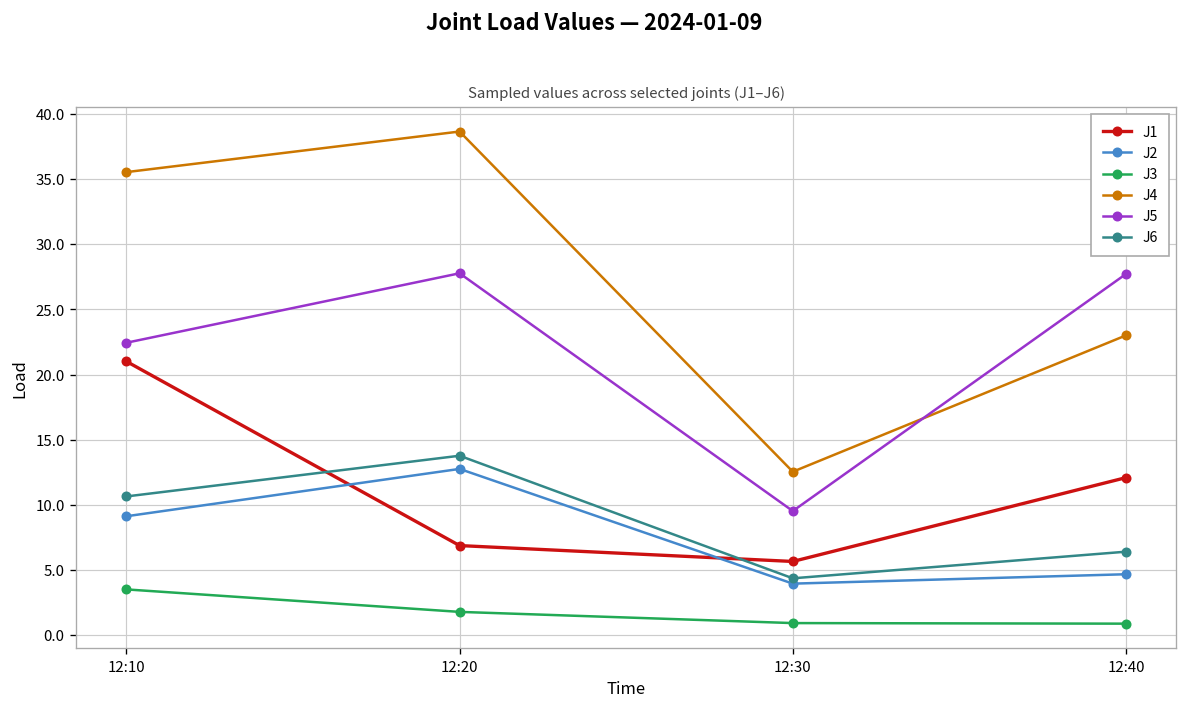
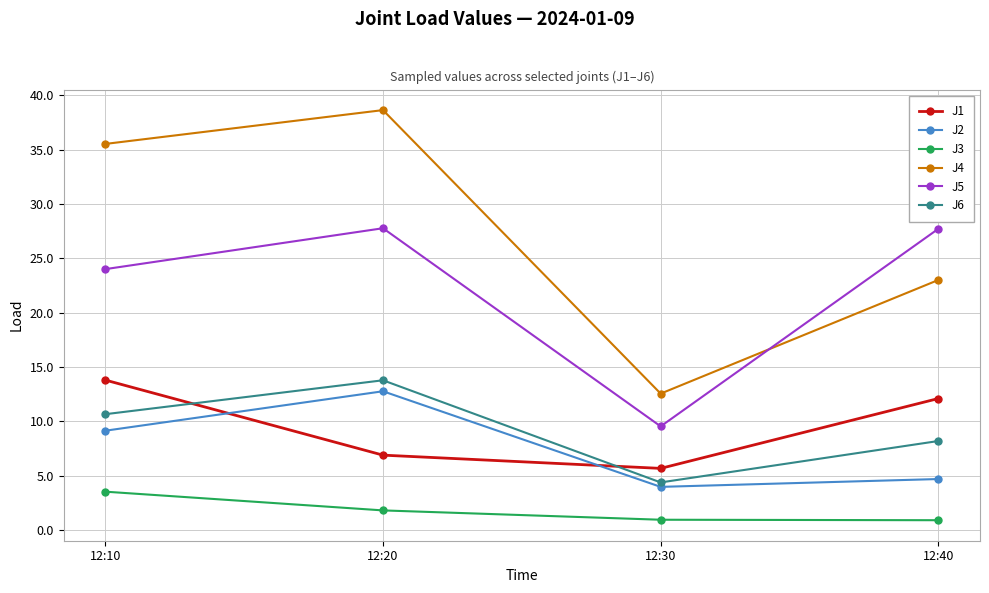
  {
    "J1": {
-     "12:10": 21.0,
+     "12:10": 13.8,
      "12:20": 6.9,
      "12:30": 5.7,
      "12:40": 12.1
    },
    "J2": {
      "12:10": 9.1,
      "12:20": 12.8,
      "12:30": 4.0,
      "12:40": 4.7
    },
    "J3": {
      "12:10": 3.5,
      "12:20": 1.8,
      "12:30": 0.9,
      "12:40": 0.9
    },
    "J4": {
      "12:10": 35.5,
      "12:20": 38.6,
      "12:30": 12.6,
      "12:40": 23.0
    },
    "J5": {
-     "12:10": 22.4,
+     "12:10": 24.0,
      "12:20": 27.8,
      "12:30": 9.5,
      "12:40": 27.7
    },
    "J6": {
      "12:10": 10.7,
      "12:20": 13.8,
      "12:30": 4.4,
-     "12:40": 6.4
+     "12:40": 8.2
    }
  }
